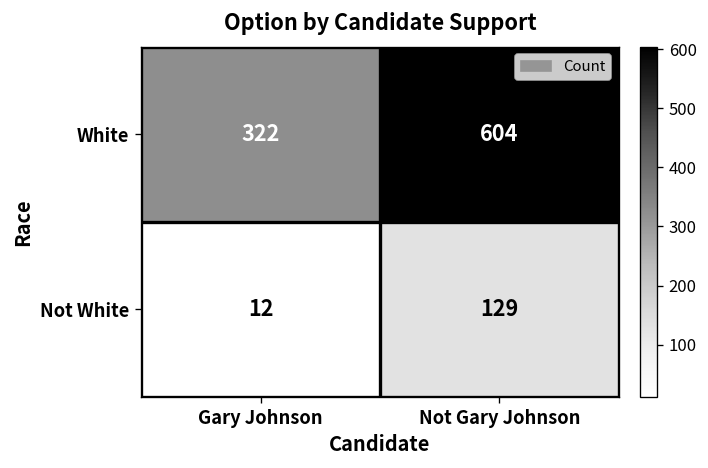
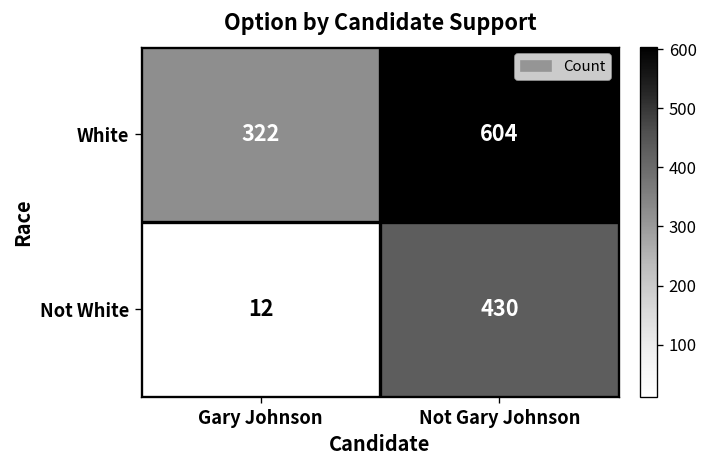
  {
    "White": {
      "Gary Johnson": 322,
      "Not Gary Johnson": 604
    },
    "Not White": {
      "Gary Johnson": 12,
-     "Not Gary Johnson": 129
+     "Not Gary Johnson": 430
    }
  }
